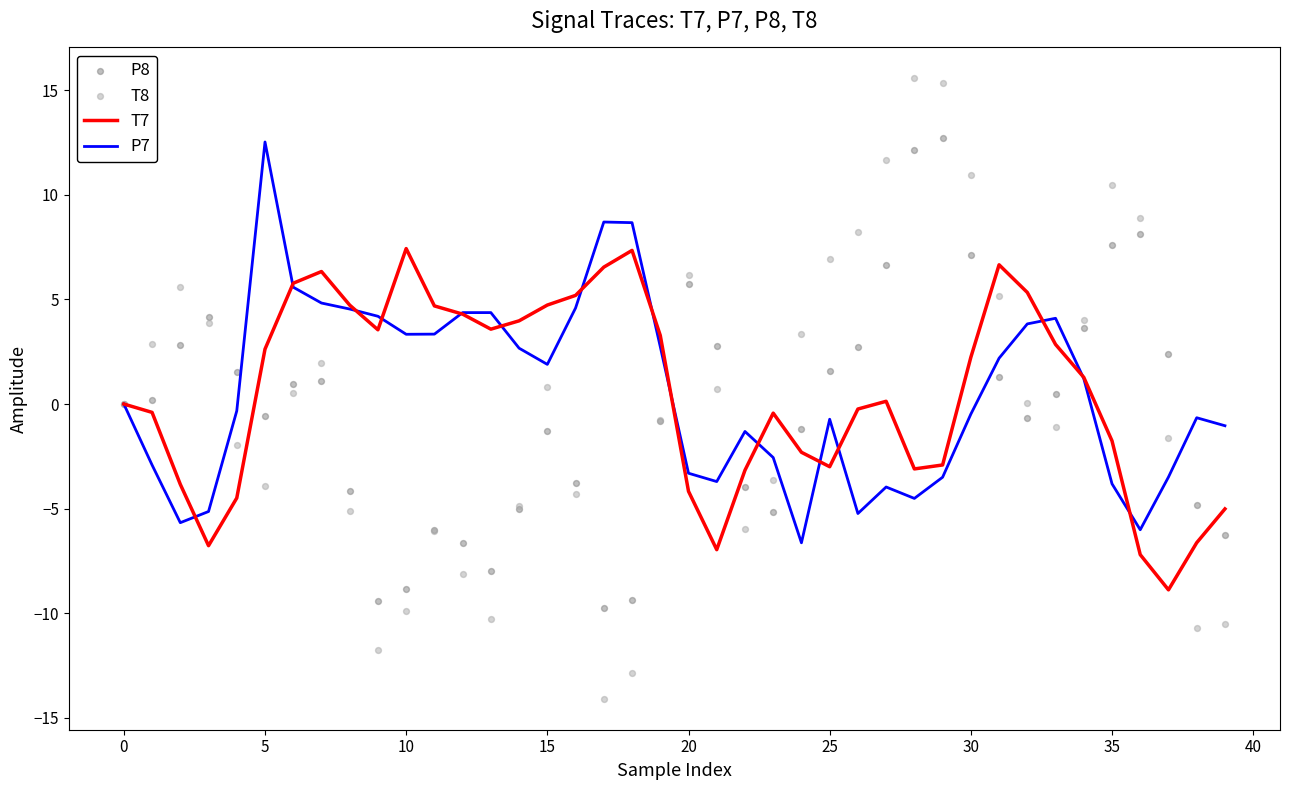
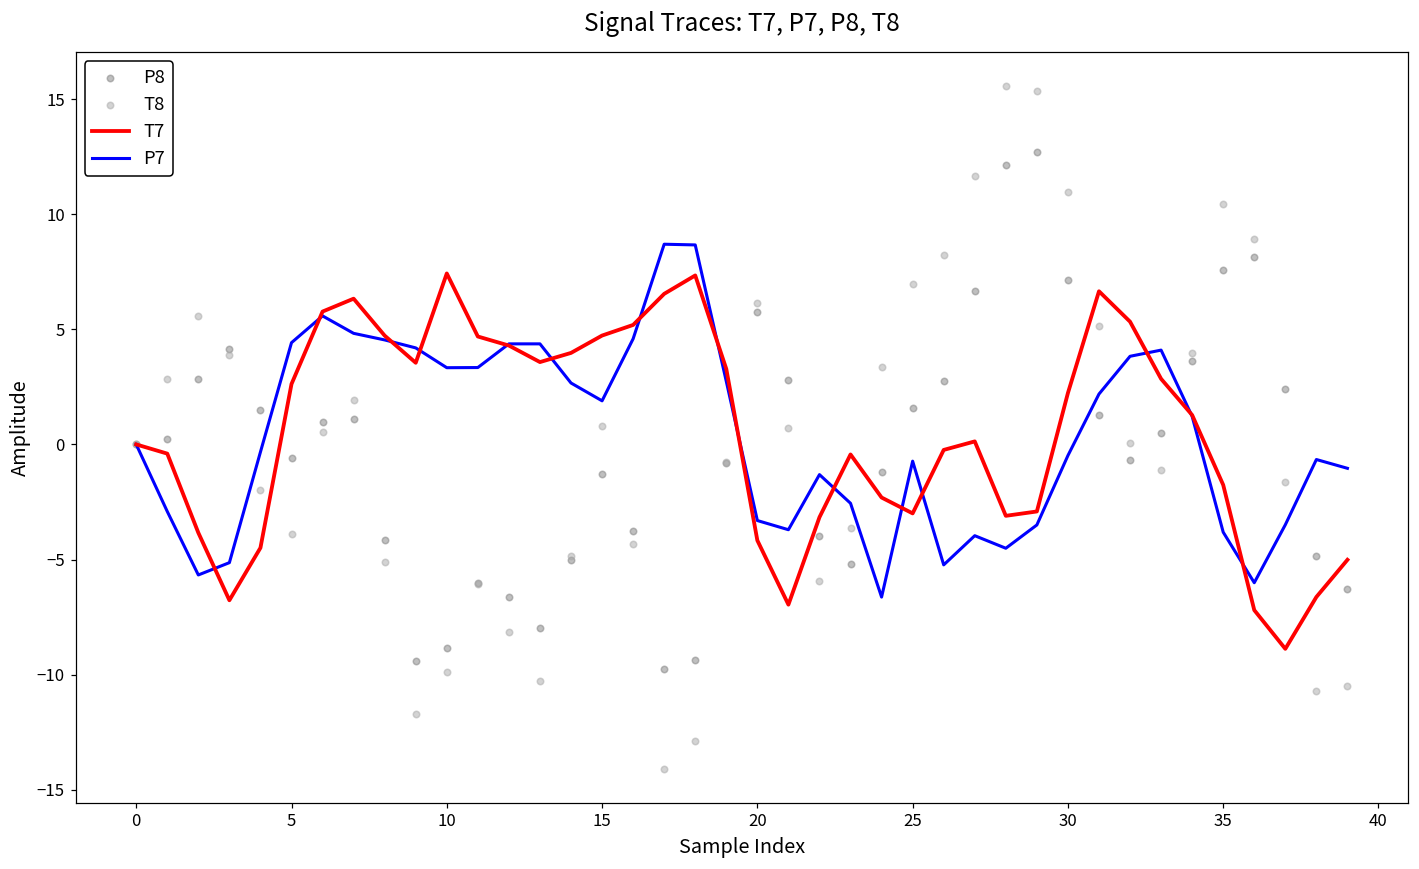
  {
    "T7": {
      "5": 2.6,
      "10": 7.4,
      "15": 4.7,
      "20": -4.2,
      "25": -3.0,
      "30": 2.2,
      "35": -1.8
    },
    "P7": {
-     "5": 12.5,
+     "5": 4.4,
      "10": 3.3,
      "15": 1.9,
      "20": -3.3,
      "25": -0.7,
      "30": -0.5,
      "35": -3.8
    }
  }
